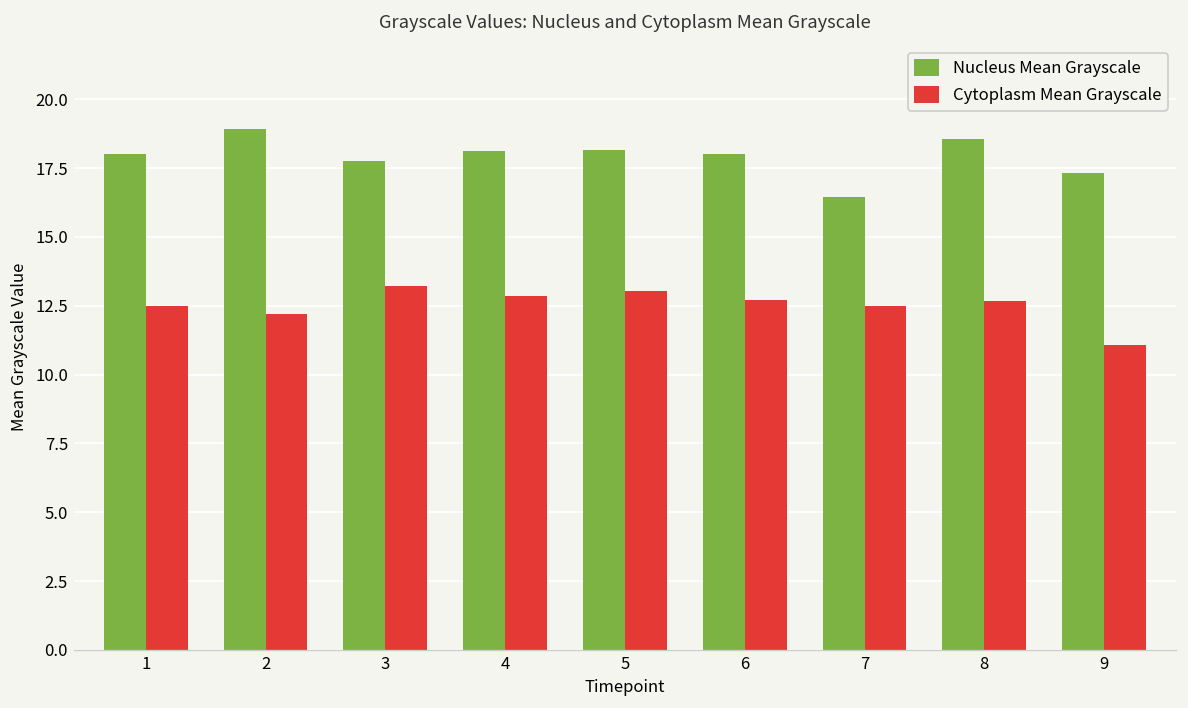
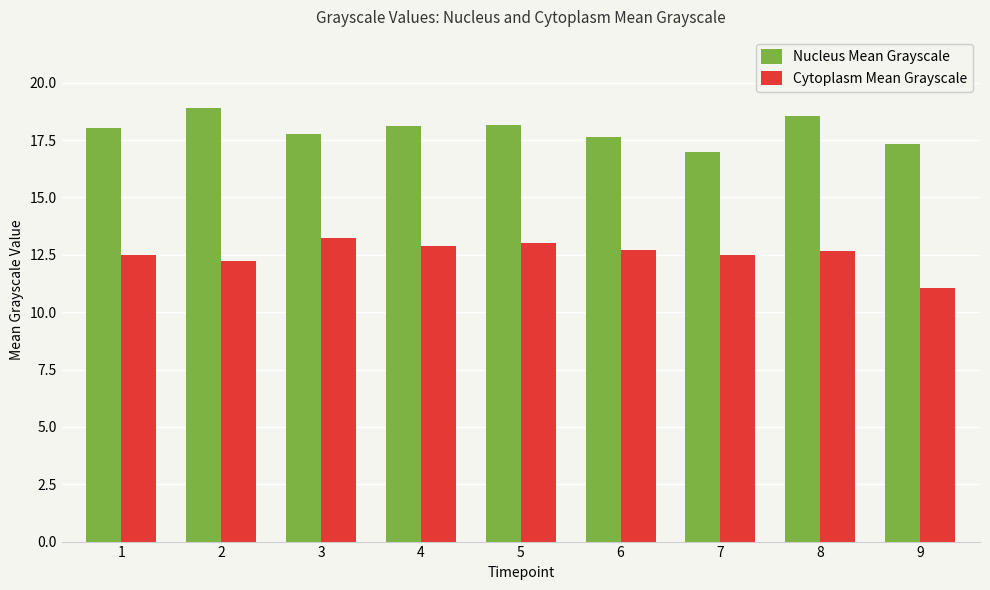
  {
    "Nucleus Mean Grayscale": {
      "1": 18.0,
      "2": 18.9,
      "3": 17.8,
      "4": 18.1,
      "5": 18.2,
-     "6": 18.0,
-     "7": 16.4,
+     "6": 17.6,
+     "7": 17.0,
      "8": 18.5,
      "9": 17.3
    },
    "Cytoplasm Mean Grayscale": {
      "1": 12.5,
      "2": 12.2,
      "3": 13.2,
      "4": 12.9,
      "5": 13.0,
      "6": 12.7,
      "7": 12.5,
      "8": 12.7,
      "9": 11.1
    }
  }
